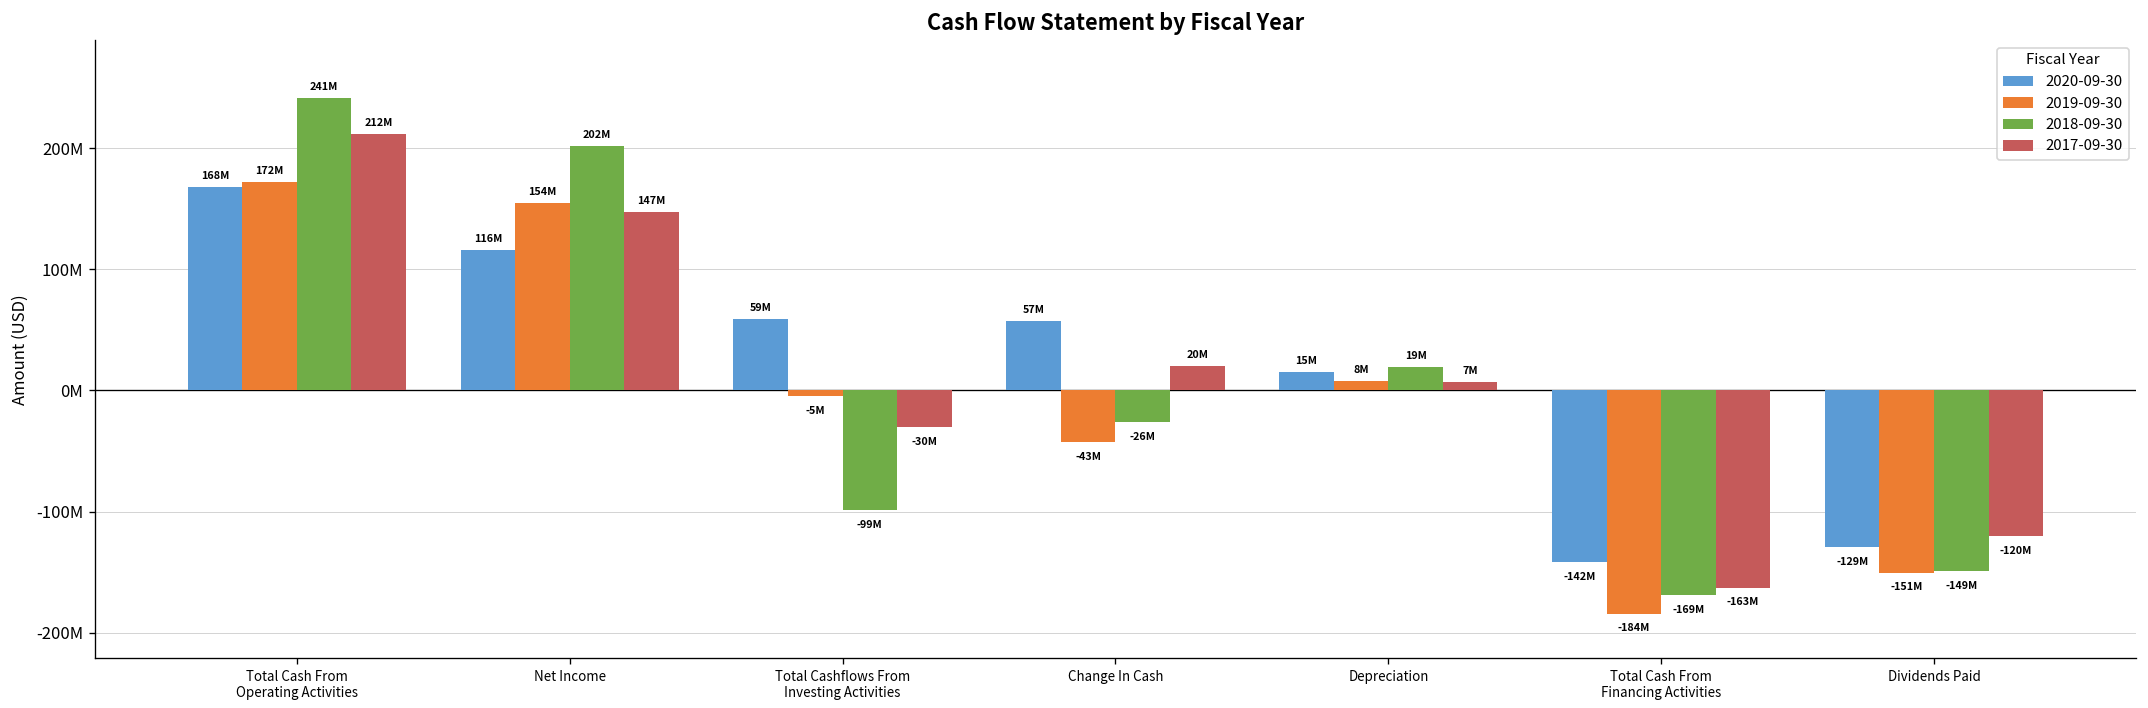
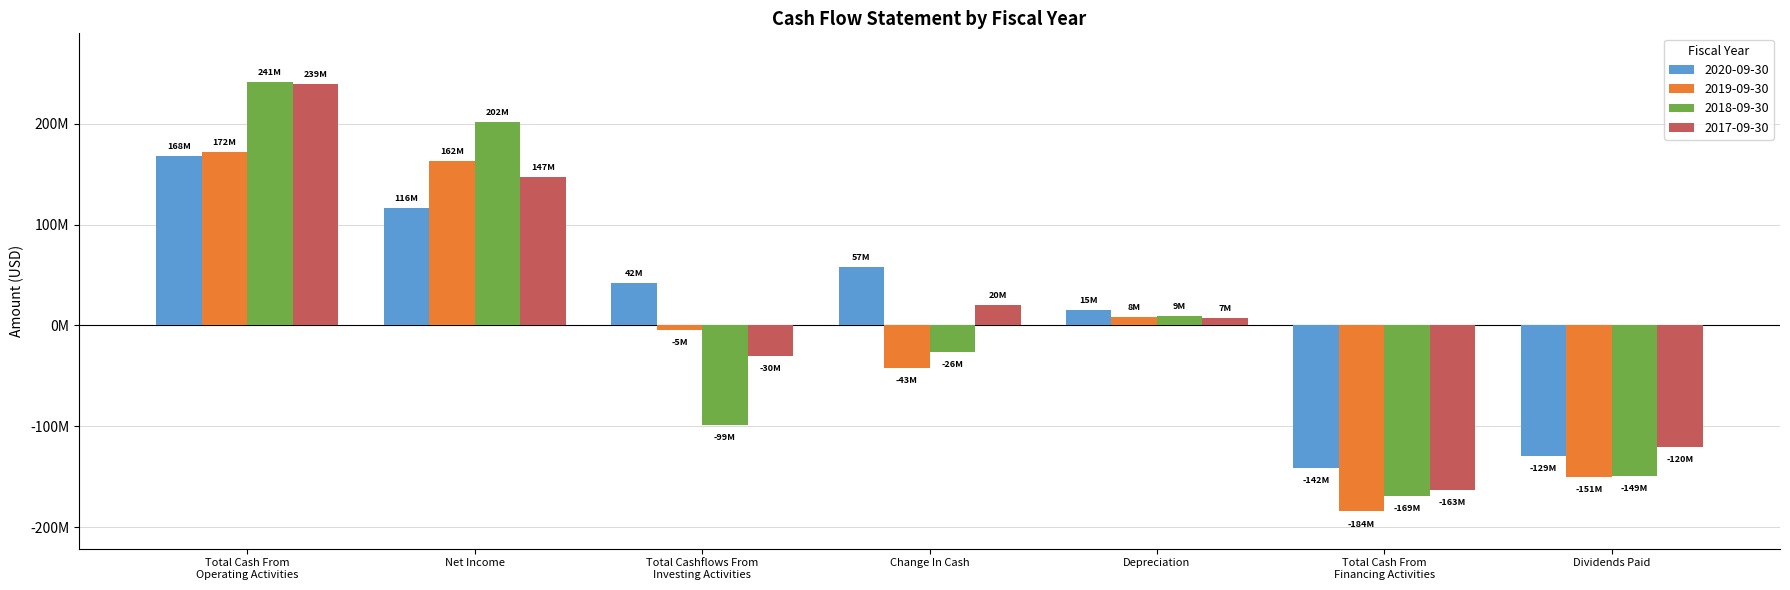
  {
    "2020-09-30": {
      "Total Cash From Operating Activities": "168M",
      "Net Income": "116M",
-     "Total Cashflows From Investing Activities": "59M",
+     "Total Cashflows From Investing Activities": "42M",
      "Change In Cash": "57M",
      "Depreciation": "15M",
      "Total Cash From Financing Activities": "-142M",
      "Dividends Paid": "-129M"
    },
    "2019-09-30": {
      "Total Cash From Operating Activities": "172M",
-     "Net Income": "154M",
+     "Net Income": "162M",
      "Total Cashflows From Investing Activities": "-5M",
      "Change In Cash": "-43M",
      "Depreciation": "8M",
      "Total Cash From Financing Activities": "-184M",
      "Dividends Paid": "-151M"
    },
    "2018-09-30": {
      "Total Cash From Operating Activities": "241M",
      "Net Income": "202M",
      "Total Cashflows From Investing Activities": "-99M",
      "Change In Cash": "-26M",
-     "Depreciation": "19M",
+     "Depreciation": "9M",
      "Total Cash From Financing Activities": "-169M",
      "Dividends Paid": "-149M"
    },
    "2017-09-30": {
-     "Total Cash From Operating Activities": "212M",
+     "Total Cash From Operating Activities": "239M",
      "Net Income": "147M",
      "Total Cashflows From Investing Activities": "-30M",
      "Change In Cash": "20M",
      "Depreciation": "7M",
      "Total Cash From Financing Activities": "-163M",
      "Dividends Paid": "-120M"
    }
  }
